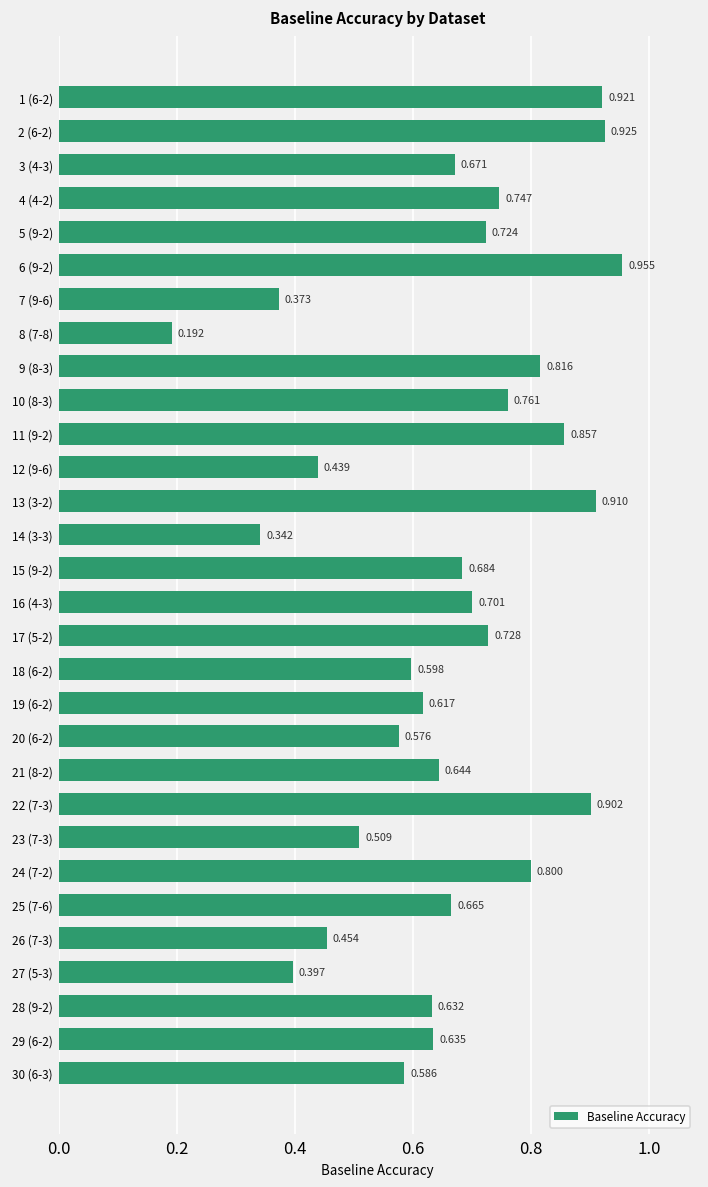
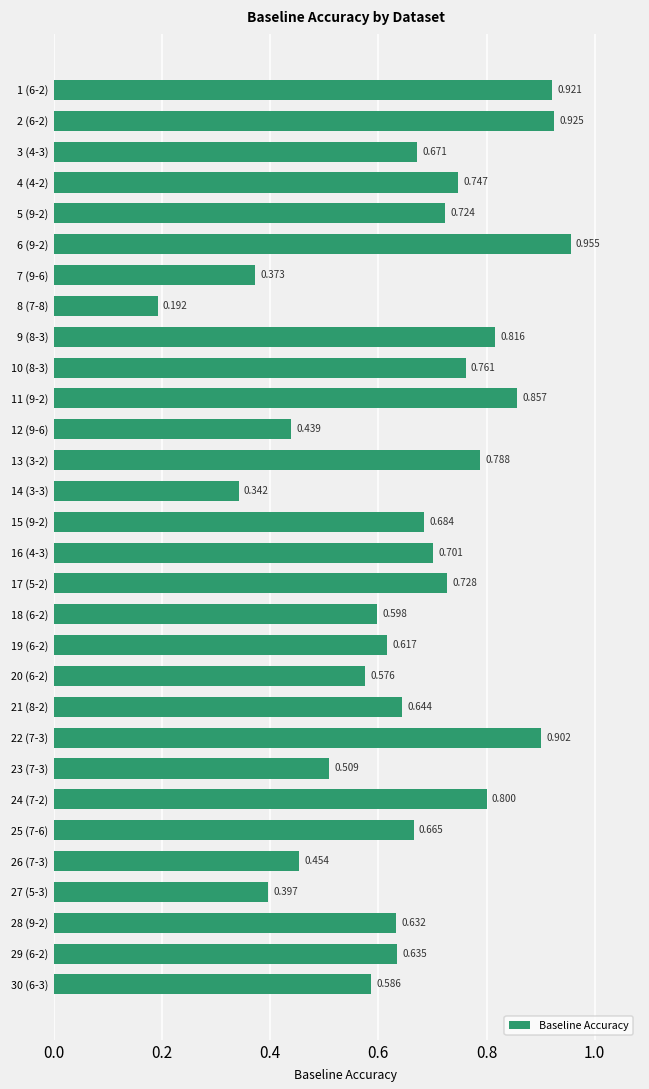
  {
    "1 (6-2)": 0.921,
    "2 (6-2)": 0.925,
    "3 (4-3)": 0.671,
    "4 (4-2)": 0.747,
    "5 (9-2)": 0.724,
    "6 (9-2)": 0.955,
    "7 (9-6)": 0.373,
    "8 (7-8)": 0.192,
    "9 (8-3)": 0.816,
    "10 (8-3)": 0.761,
    "11 (9-2)": 0.857,
    "12 (9-6)": 0.439,
-   "13 (3-2)": 0.910,
+   "13 (3-2)": 0.788,
    "14 (3-3)": 0.342,
    "15 (9-2)": 0.684,
    "16 (4-3)": 0.701,
    "17 (5-2)": 0.728,
    "18 (6-2)": 0.598,
    "19 (6-2)": 0.617,
    "20 (6-2)": 0.576,
    "21 (8-2)": 0.644,
    "22 (7-3)": 0.902,
    "23 (7-3)": 0.509,
    "24 (7-2)": 0.800,
    "25 (7-6)": 0.665,
    "26 (7-3)": 0.454,
    "27 (5-3)": 0.397,
    "28 (9-2)": 0.632,
    "29 (6-2)": 0.635,
    "30 (6-3)": 0.586
  }
